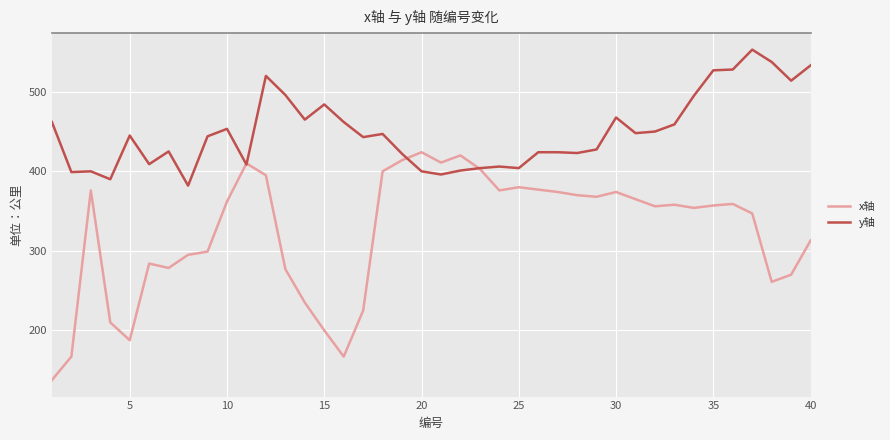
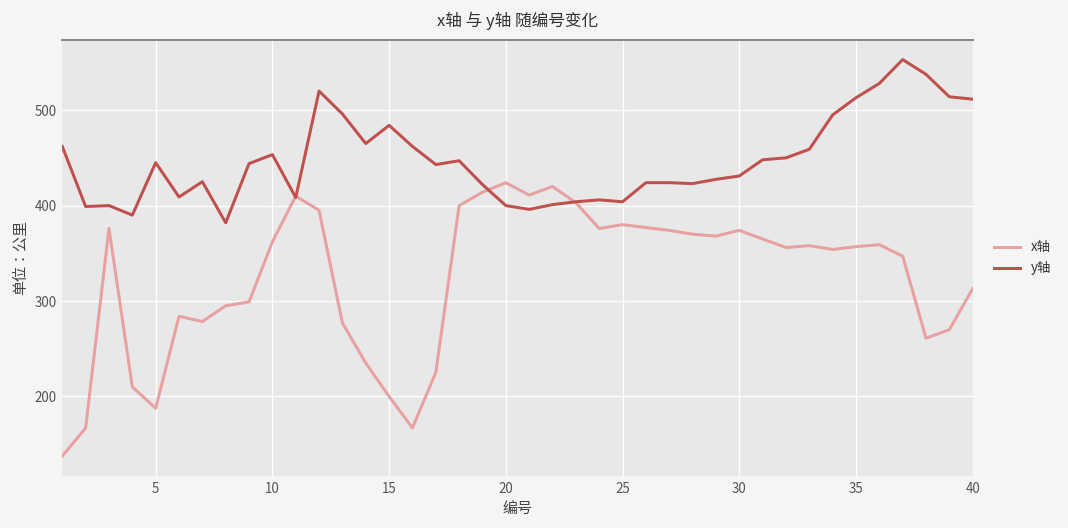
  {
    "x轴": {
      "5": 190,
      "10": 360,
      "15": 200,
      "20": 420,
      "25": 380,
      "30": 370,
      "35": 360,
      "40": 310
    },
    "y轴": {
      "5": 450,
      "10": 450,
      "15": 480,
      "20": 400,
      "25": 400,
-     "30": 470,
-     "35": 530,
-     "40": 530
+     "30": 430,
+     "35": 510,
+     "40": 510
    }
  }
